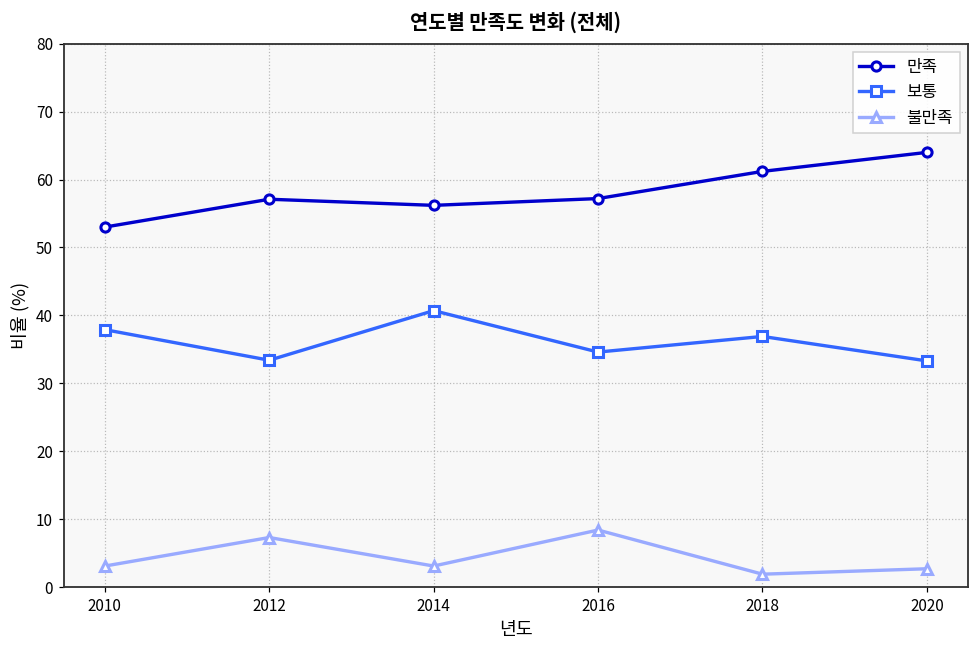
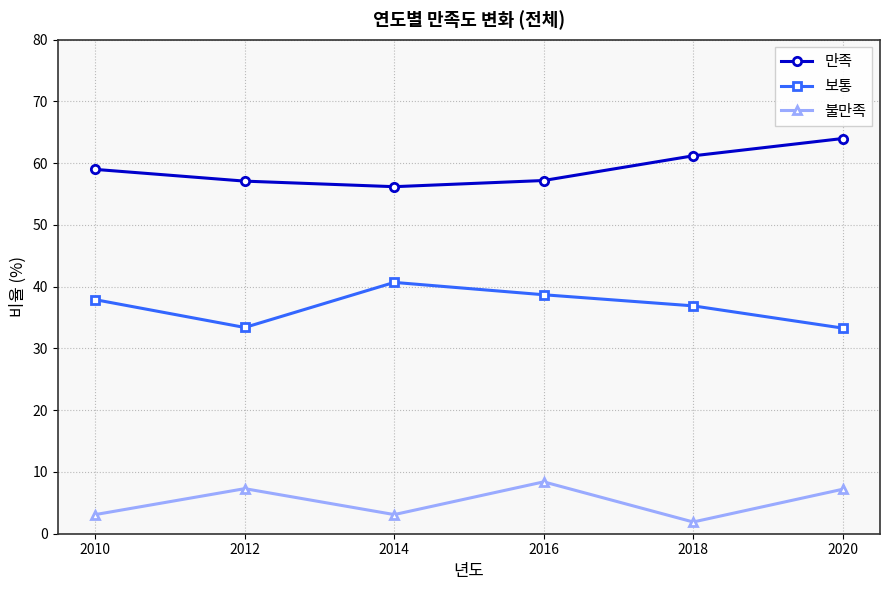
  {
    "만족": {
-     "2010": 53,
+     "2010": 59,
      "2012": 57,
      "2014": 56,
      "2016": 57,
      "2018": 61,
      "2020": 64
    },
    "보통": {
      "2010": 38,
      "2012": 33,
      "2014": 41,
-     "2016": 35,
+     "2016": 39,
      "2018": 37,
      "2020": 33
    },
    "불만족": {
      "2010": 3,
      "2012": 7,
      "2014": 3,
      "2016": 8,
      "2018": 2,
-     "2020": 3
+     "2020": 7
    }
  }
